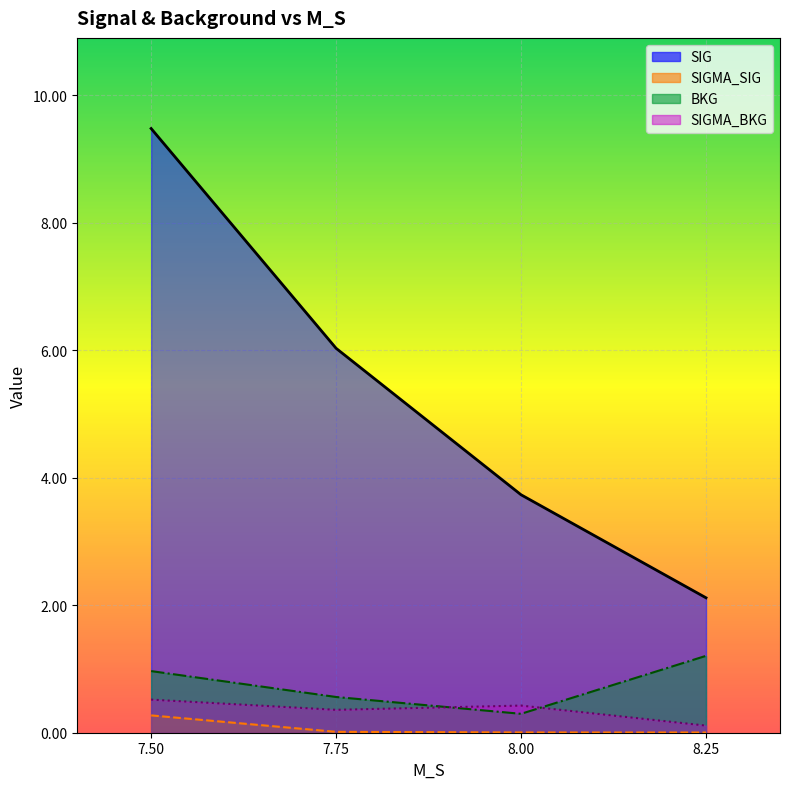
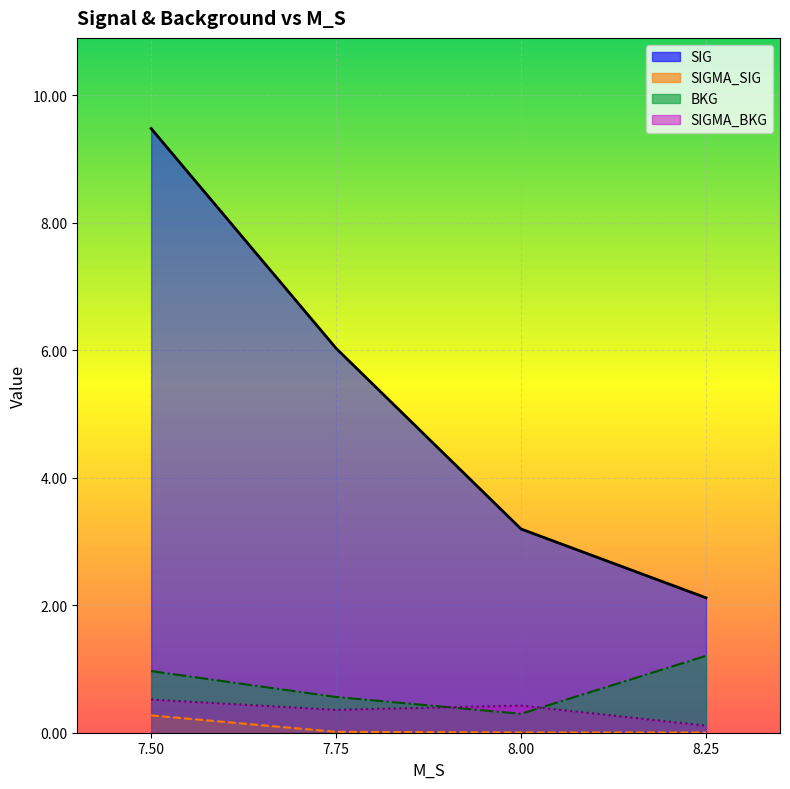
  {
    "SIG": {
      "7.50": 9.5,
      "7.75": 6.0,
-     "8.00": 3.7,
+     "8.00": 3.2,
      "8.25": 2.1
    },
    "SIGMA_SIG": {
      "7.50": 0.3,
      "7.75": 0.0,
      "8.00": 0.0,
      "8.25": 0.0
    },
    "BKG": {
      "7.50": 1.0,
      "7.75": 0.6,
      "8.00": 0.3,
      "8.25": 1.2
    },
    "SIGMA_BKG": {
      "7.50": 0.5,
      "7.75": 0.4,
      "8.00": 0.4,
      "8.25": 0.1
    }
  }
